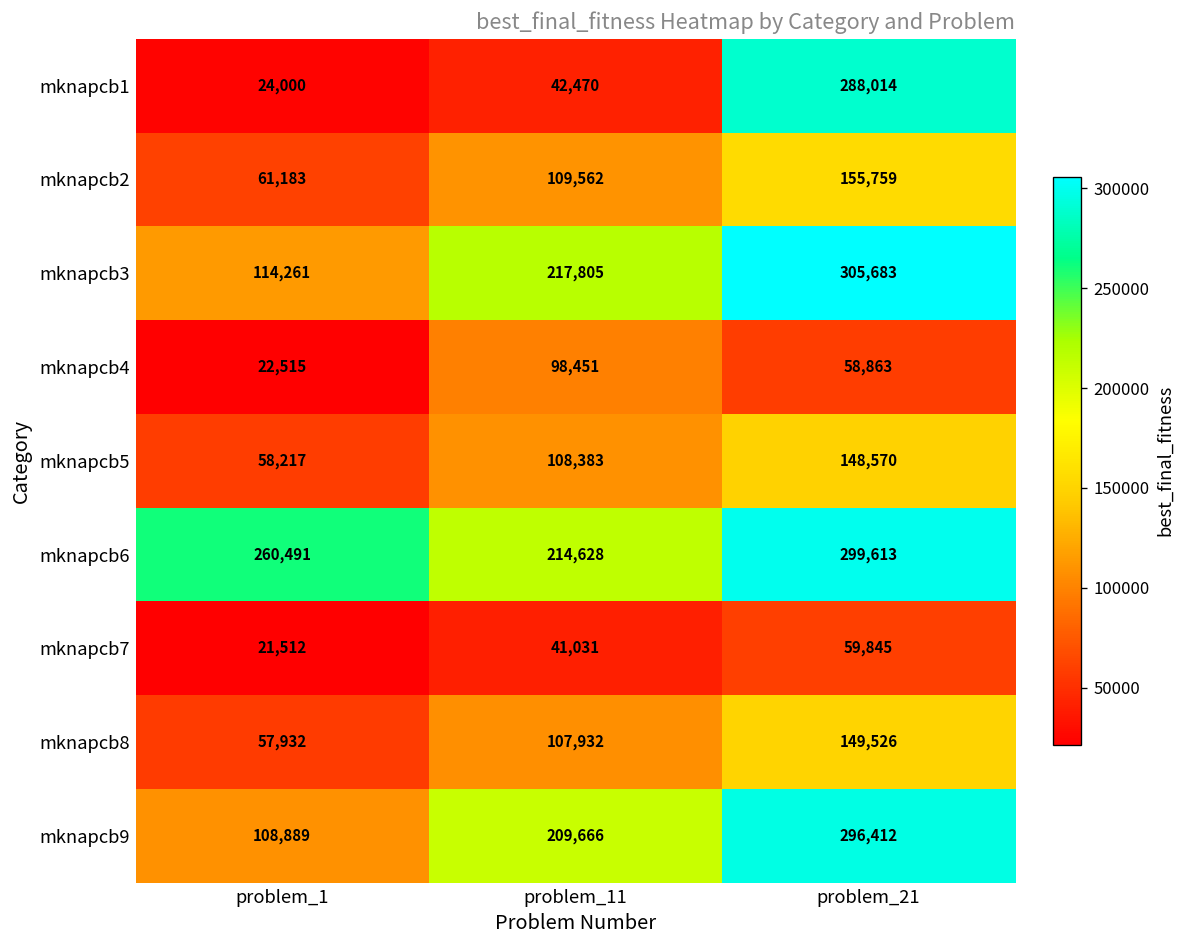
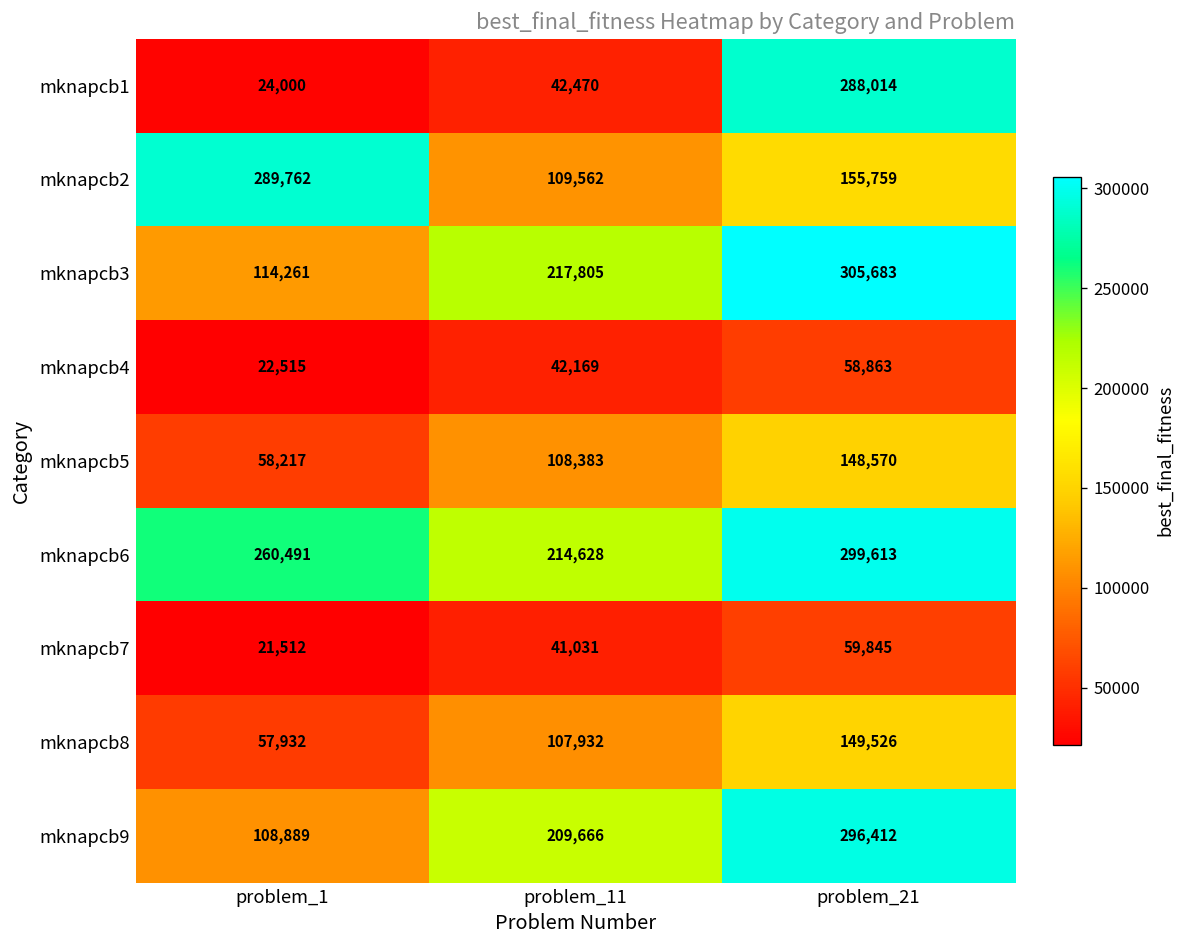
  {
    "mknapcb1": {
      "problem_1": "24,000",
      "problem_11": "42,470",
      "problem_21": "288,014"
    },
    "mknapcb2": {
-     "problem_1": "61,183",
+     "problem_1": "289,762",
      "problem_11": "109,562",
      "problem_21": "155,759"
    },
    "mknapcb3": {
      "problem_1": "114,261",
      "problem_11": "217,805",
      "problem_21": "305,683"
    },
    "mknapcb4": {
      "problem_1": "22,515",
-     "problem_11": "98,451",
+     "problem_11": "42,169",
      "problem_21": "58,863"
    },
    "mknapcb5": {
      "problem_1": "58,217",
      "problem_11": "108,383",
      "problem_21": "148,570"
    },
    "mknapcb6": {
      "problem_1": "260,491",
      "problem_11": "214,628",
      "problem_21": "299,613"
    },
    "mknapcb7": {
      "problem_1": "21,512",
      "problem_11": "41,031",
      "problem_21": "59,845"
    },
    "mknapcb8": {
      "problem_1": "57,932",
      "problem_11": "107,932",
      "problem_21": "149,526"
    },
    "mknapcb9": {
      "problem_1": "108,889",
      "problem_11": "209,666",
      "problem_21": "296,412"
    }
  }
